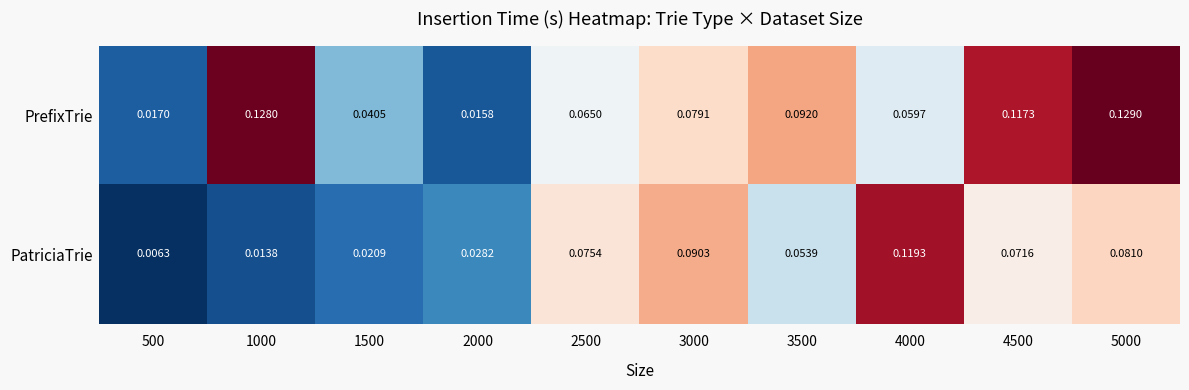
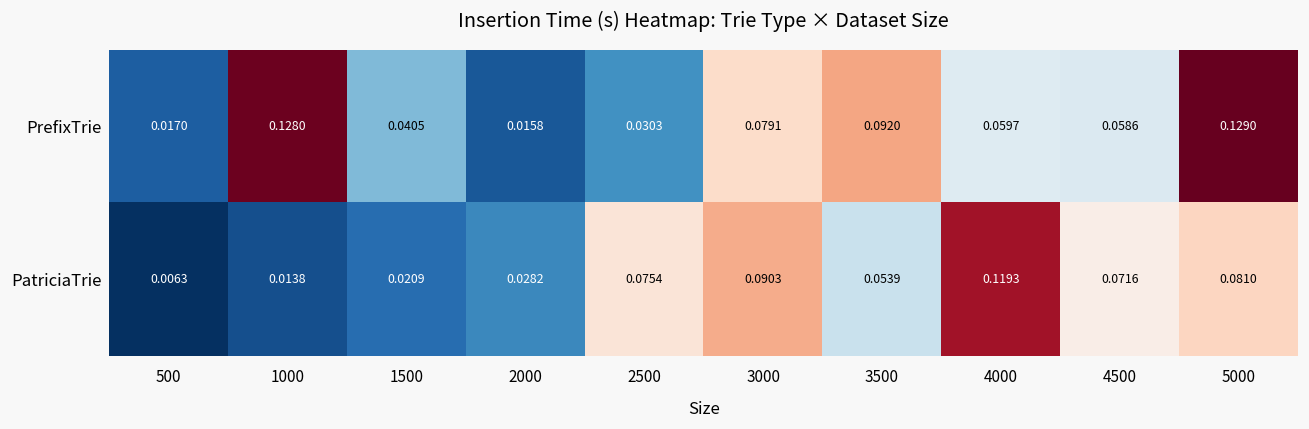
  {
    "PrefixTrie": {
      "500": 0.0170,
      "1000": 0.1280,
      "1500": 0.0405,
      "2000": 0.0158,
-     "2500": 0.0650,
+     "2500": 0.0303,
      "3000": 0.0791,
      "3500": 0.0920,
      "4000": 0.0597,
-     "4500": 0.1173,
+     "4500": 0.0586,
      "5000": 0.1290
    },
    "PatriciaTrie": {
      "500": 0.0063,
      "1000": 0.0138,
      "1500": 0.0209,
      "2000": 0.0282,
      "2500": 0.0754,
      "3000": 0.0903,
      "3500": 0.0539,
      "4000": 0.1193,
      "4500": 0.0716,
      "5000": 0.0810
    }
  }
